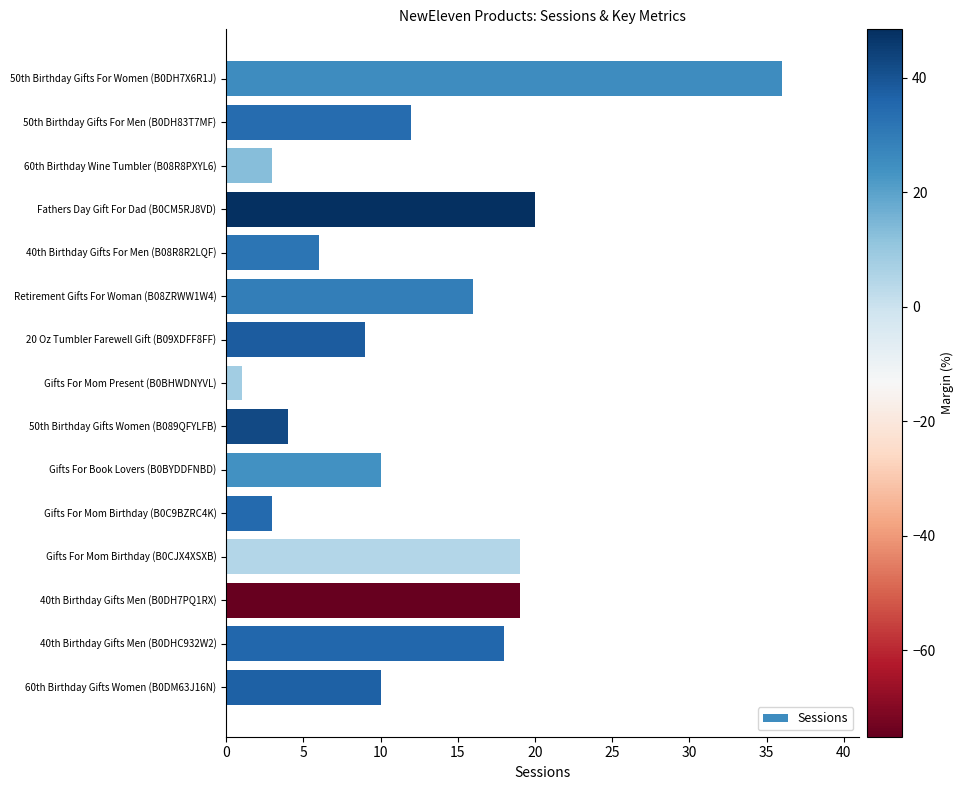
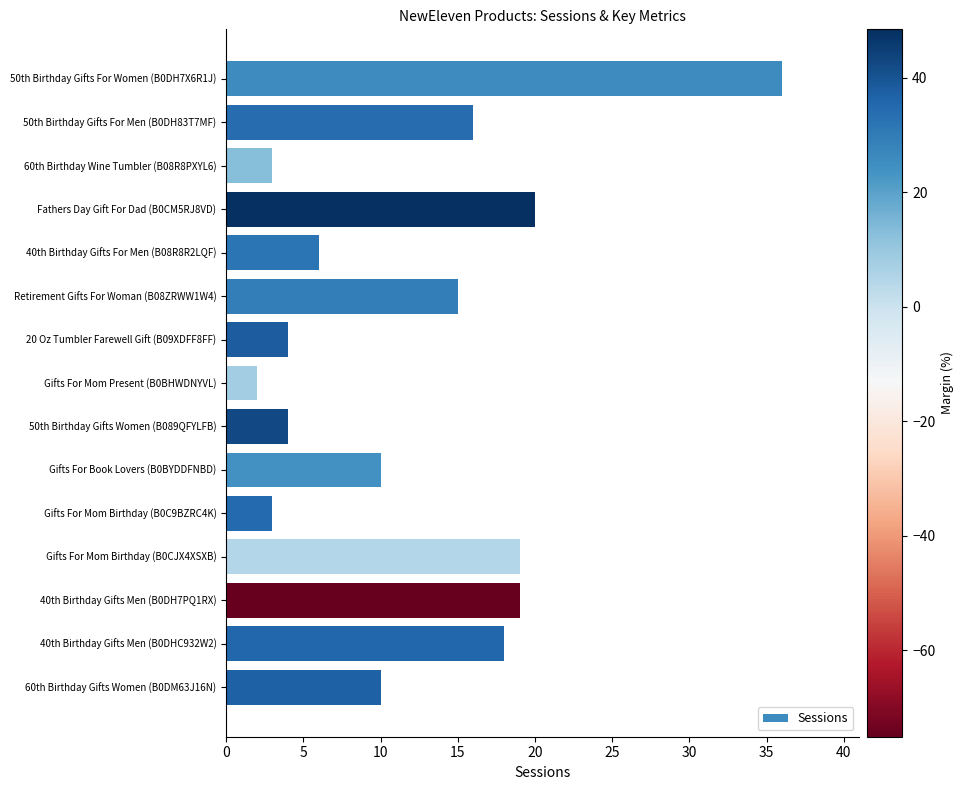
  {
    "50th Birthday Gifts For Women (B0DH7X6R1J)": 36,
-   "50th Birthday Gifts For Men (B0DH83T7MF)": 12,
+   "50th Birthday Gifts For Men (B0DH83T7MF)": 16,
    "60th Birthday Wine Tumbler (B08R8PXYL6)": 3,
    "Fathers Day Gift For Dad (B0CM5RJ8VD)": 20,
    "40th Birthday Gifts For Men (B08R8R2LQF)": 6,
-   "Retirement Gifts For Woman (B08ZRWW1W4)": 16,
-   "20 Oz Tumbler Farewell Gift (B09XDFF8FF)": 9,
-   "Gifts For Mom Present (B0BHWDNYVL)": 1,
+   "Retirement Gifts For Woman (B08ZRWW1W4)": 15,
+   "20 Oz Tumbler Farewell Gift (B09XDFF8FF)": 4,
+   "Gifts For Mom Present (B0BHWDNYVL)": 2,
    "50th Birthday Gifts Women (B089QFYLFB)": 4,
    "Gifts For Book Lovers (B0BYDDFNBD)": 10,
    "Gifts For Mom Birthday (B0C9BZRC4K)": 3,
    "Gifts For Mom Birthday (B0CJX4XSXB)": 19,
    "40th Birthday Gifts Men (B0DH7PQ1RX)": 19,
    "40th Birthday Gifts Men (B0DHC932W2)": 18,
    "60th Birthday Gifts Women (B0DM63J16N)": 10
  }
